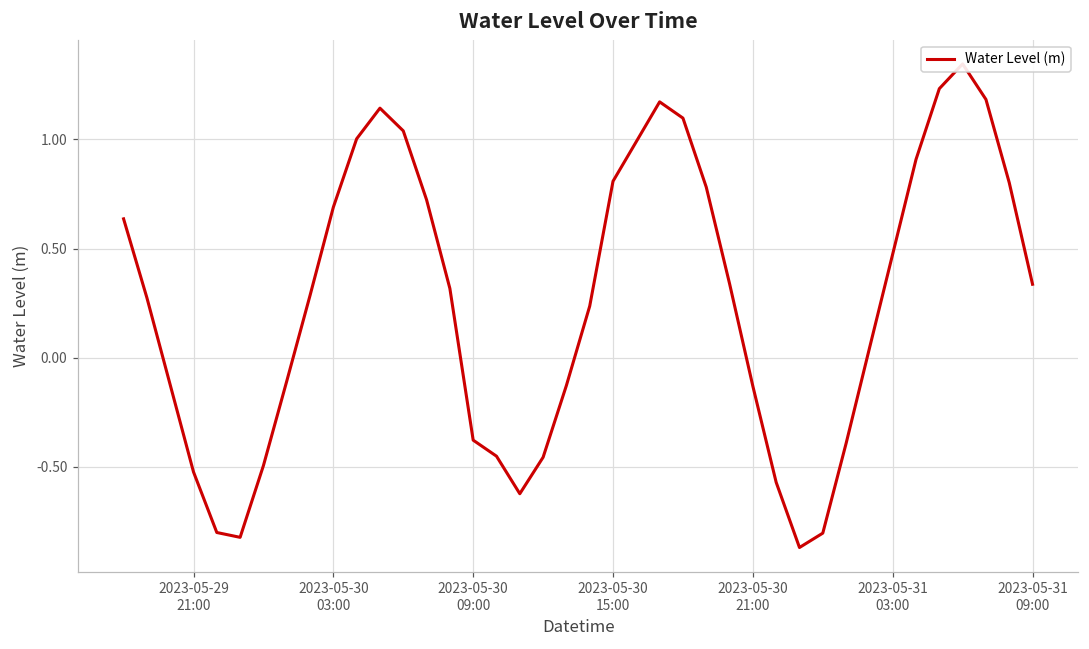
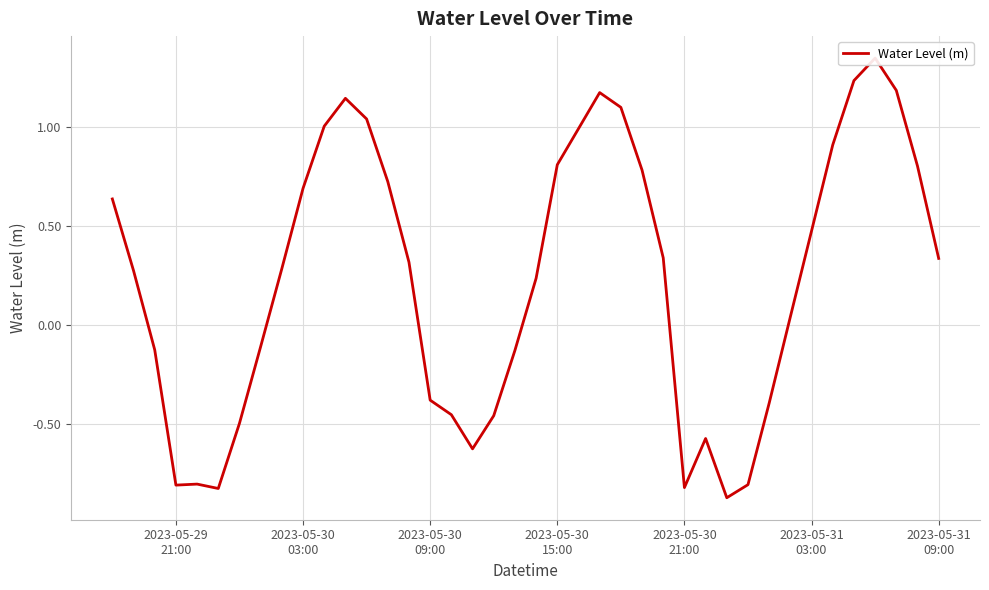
  {
-   "2023-05-29 21:00": -0.52,
+   "2023-05-29 21:00": -0.81,
    "2023-05-30 03:00": 0.69,
    "2023-05-30 09:00": -0.38,
    "2023-05-30 15:00": 0.81,
-   "2023-05-30 21:00": -0.13,
+   "2023-05-30 21:00": -0.82,
    "2023-05-31 03:00": 0.47,
    "2023-05-31 09:00": 0.34
  }
